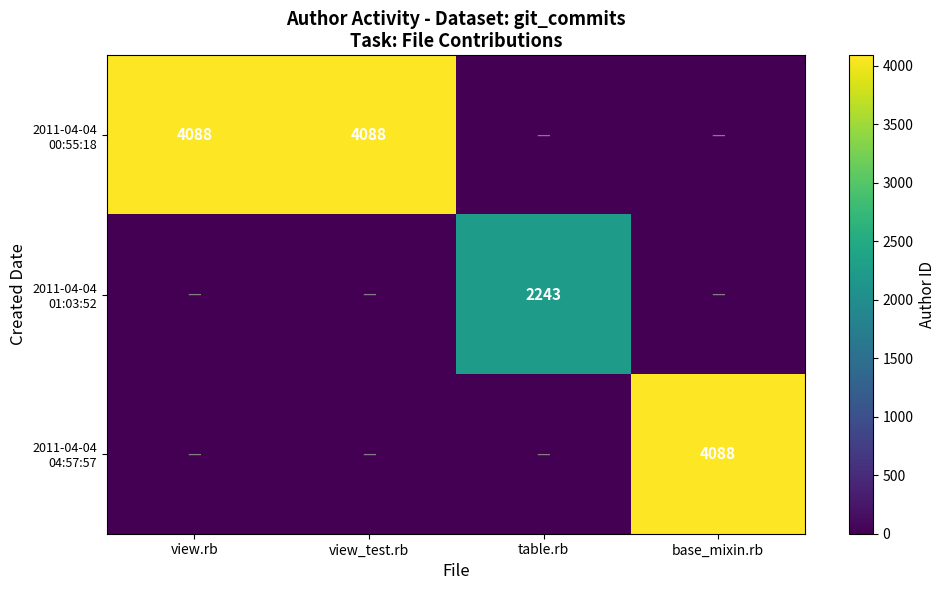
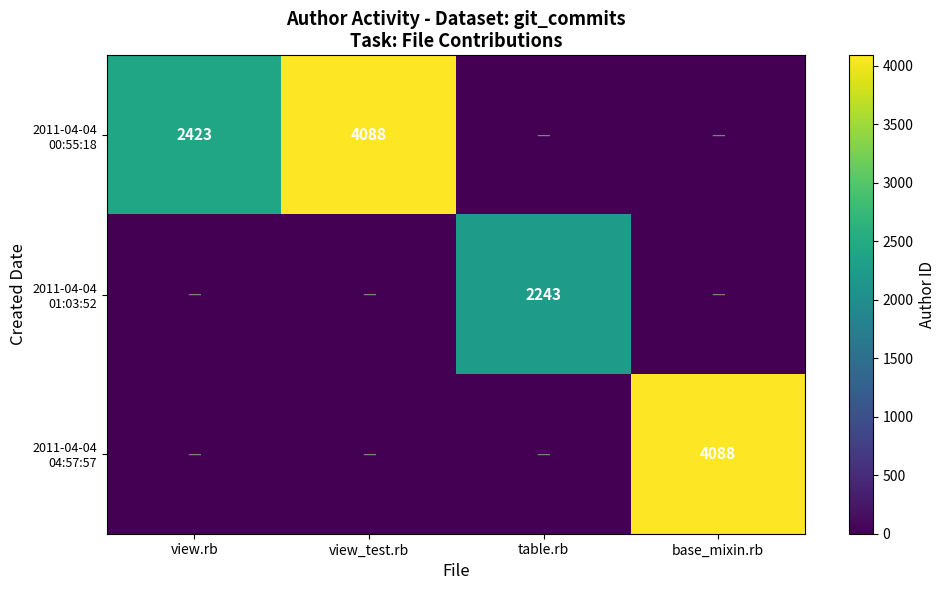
  {
    "2011-04-04 00:55:18": {
-     "view.rb": 4088,
+     "view.rb": 2423,
      "view_test.rb": 4088
    },
    "2011-04-04 01:03:52": {
      "table.rb": 2243
    },
    "2011-04-04 04:57:57": {
      "base_mixin.rb": 4088
    }
  }
